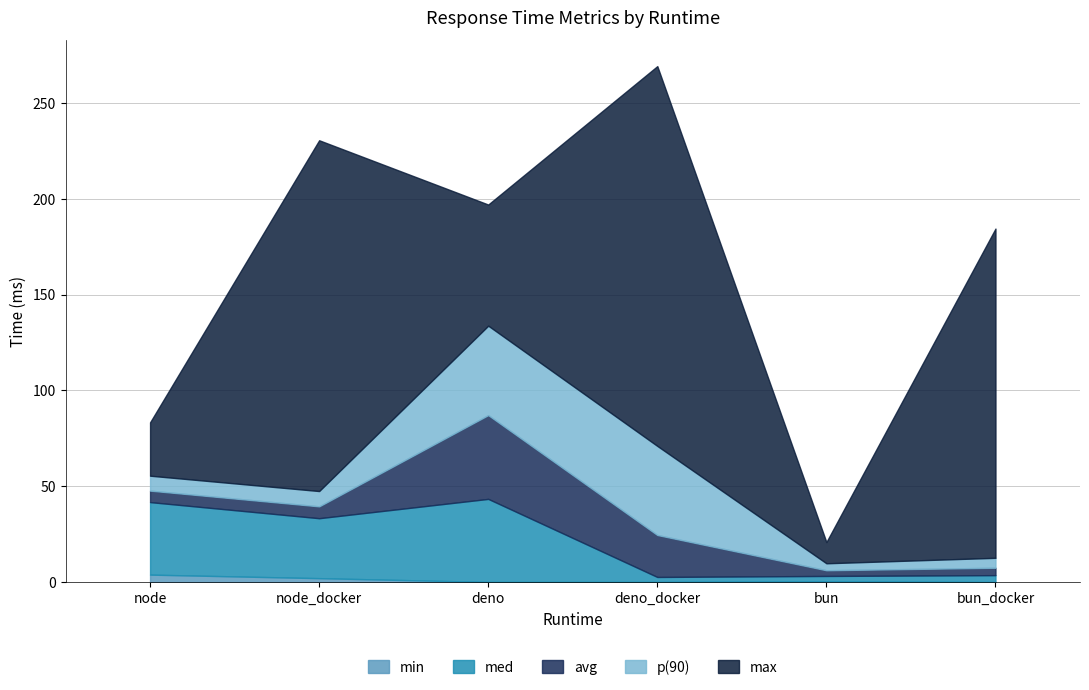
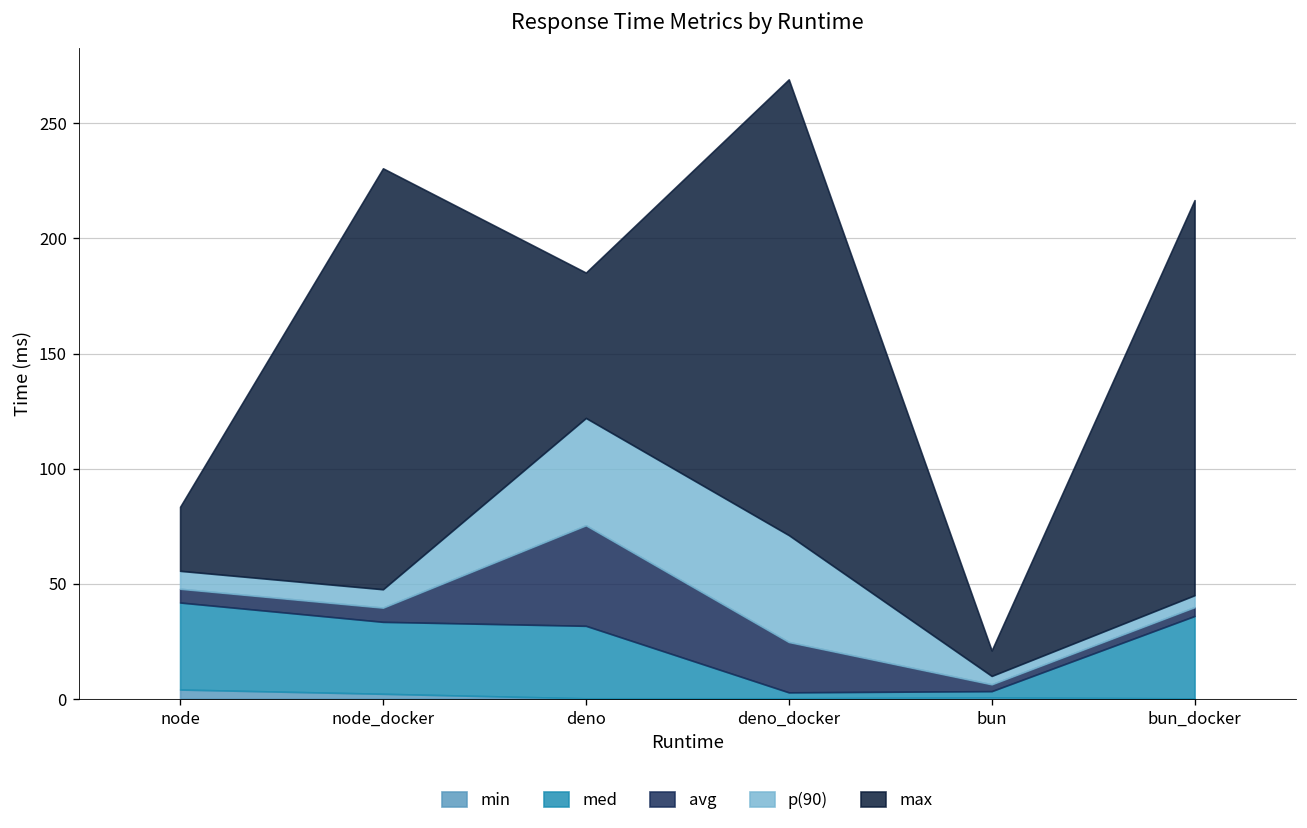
  {
    "med": {
      "node": 38,
      "node_docker": 31,
-     "deno": 43,
+     "deno": 32,
      "deno_docker": 3,
      "bun": 3,
-     "bun_docker": 4
+     "bun_docker": 36
    }
  }
